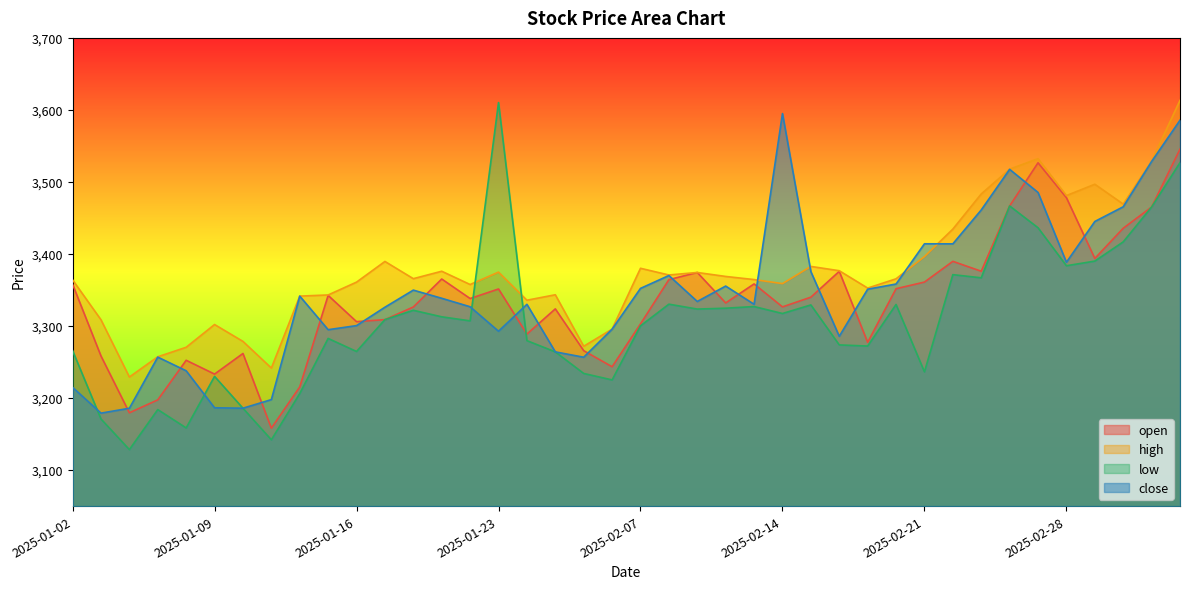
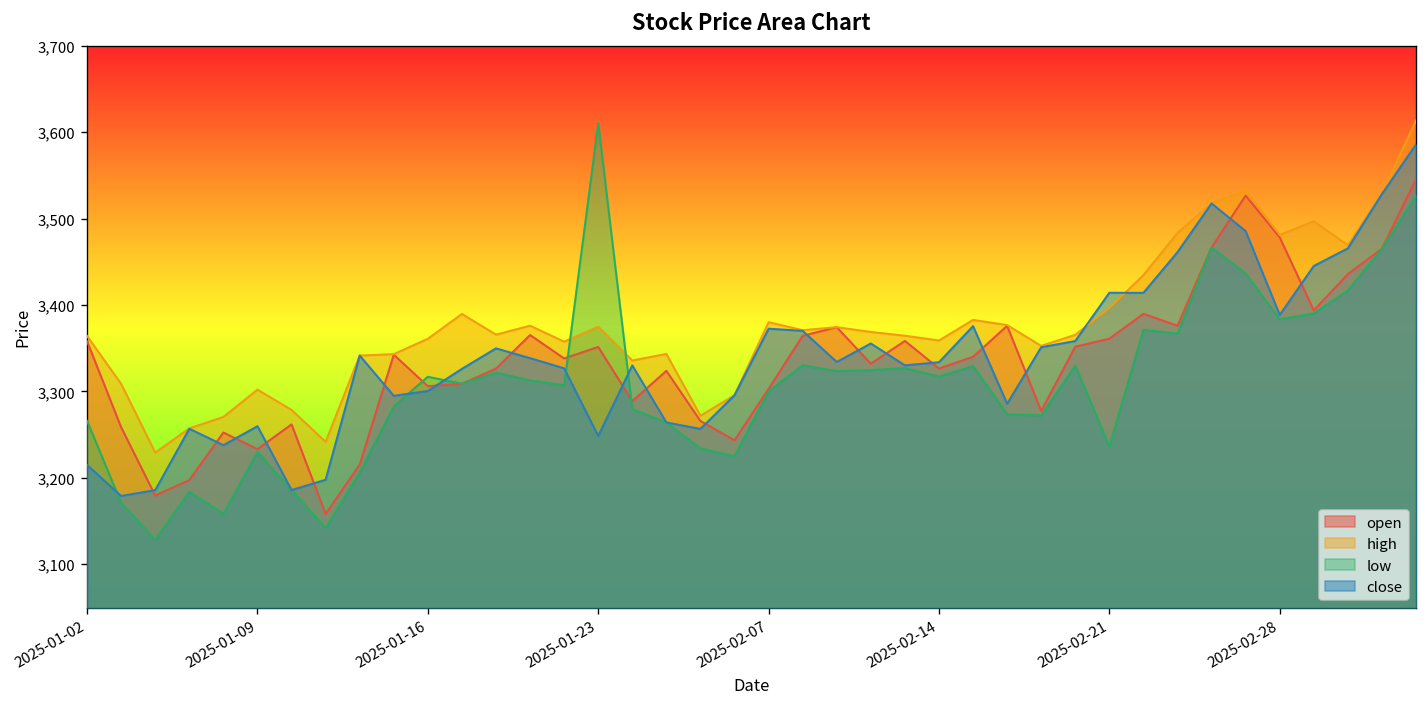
  {
    "low": {
      "2025-01-02": "3,270",
-     "2025-01-16": "3,260",
+     "2025-01-16": "3,320",
      "2025-01-23": "3,610",
      "2025-02-14": "3,320",
      "2025-02-21": "3,240",
      "2025-02-28": "3,380"
    },
    "close": {
      "2025-01-02": "3,210",
-     "2025-01-09": "3,190",
+     "2025-01-09": "3,260",
      "2025-01-16": "3,300",
-     "2025-01-23": "3,290",
-     "2025-02-07": "3,350",
-     "2025-02-14": "3,590",
+     "2025-01-23": "3,250",
+     "2025-02-07": "3,370",
+     "2025-02-14": "3,330",
      "2025-02-21": "3,410",
      "2025-02-28": "3,390"
    }
  }
